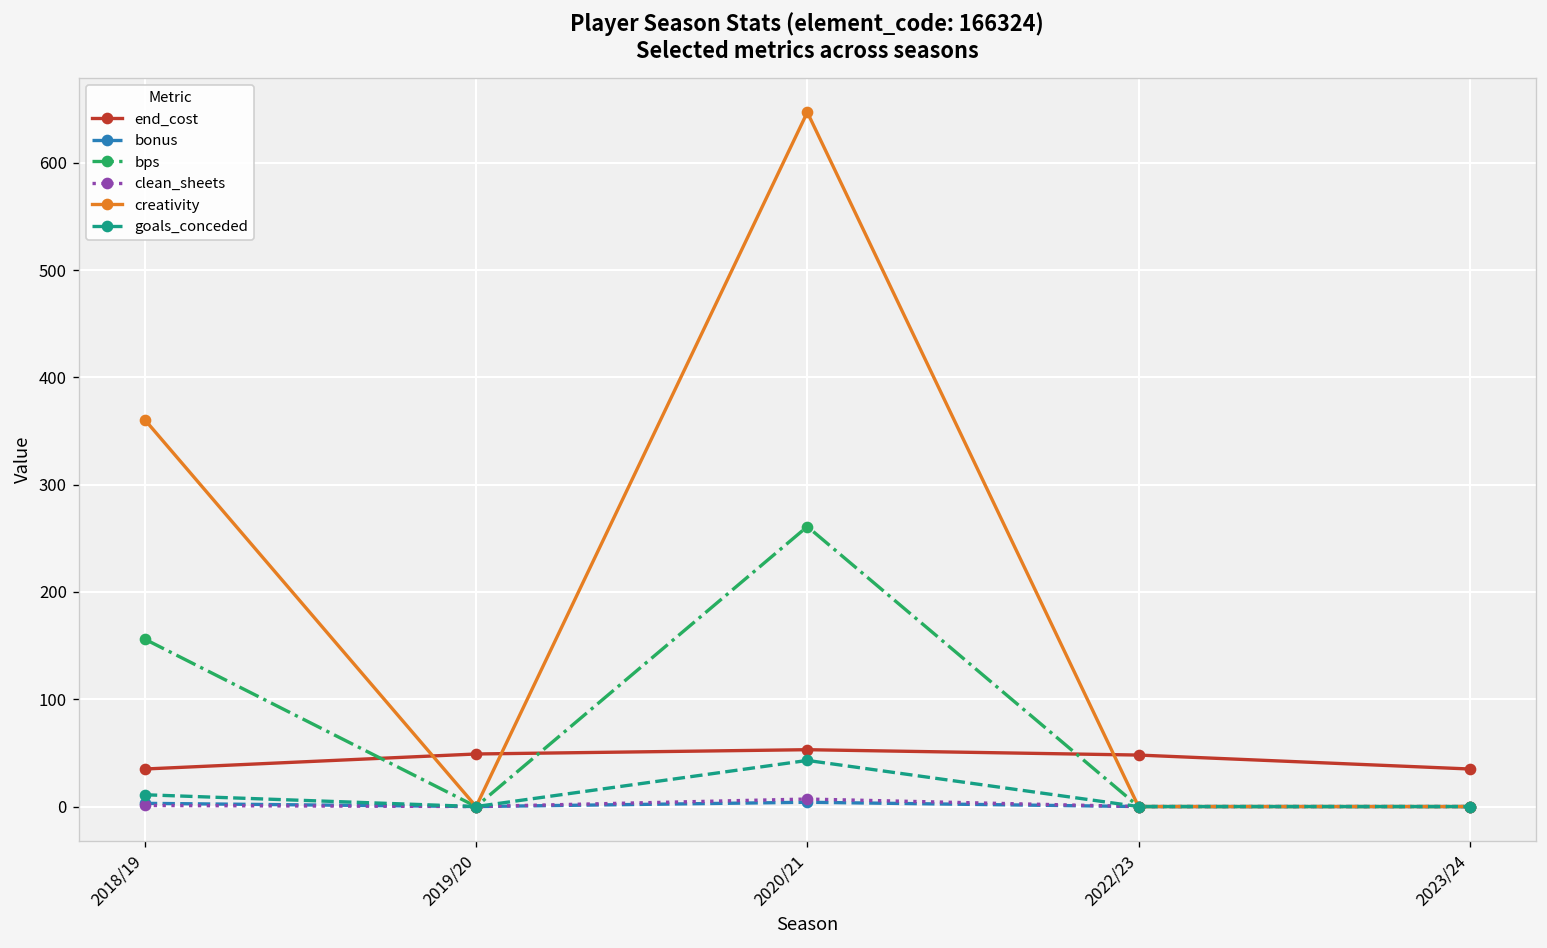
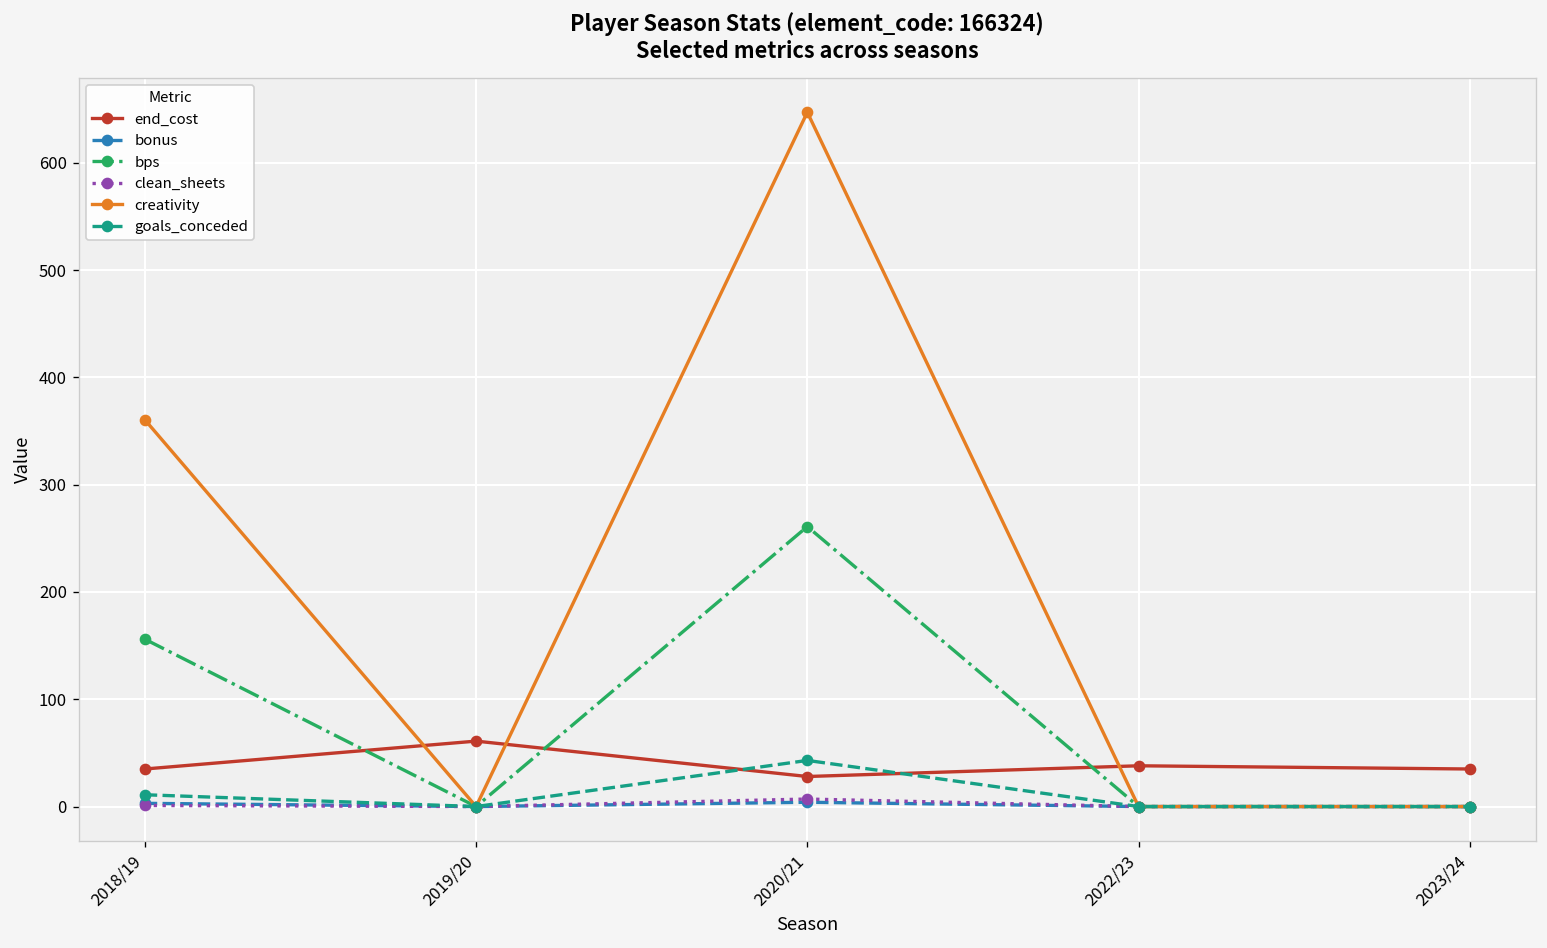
  {
    "end_cost": {
      "2018/19": 40,
-     "2019/20": 50,
-     "2020/21": 50,
-     "2022/23": 50,
+     "2019/20": 60,
+     "2020/21": 30,
+     "2022/23": 40,
      "2023/24": 40
    },
    "bonus": {
      "2020/21": 0
    },
    "clean_sheets": {
      "2020/21": 10
    },
    "creativity": {
      "2018/19": 360,
      "2020/21": 650
    }
  }
